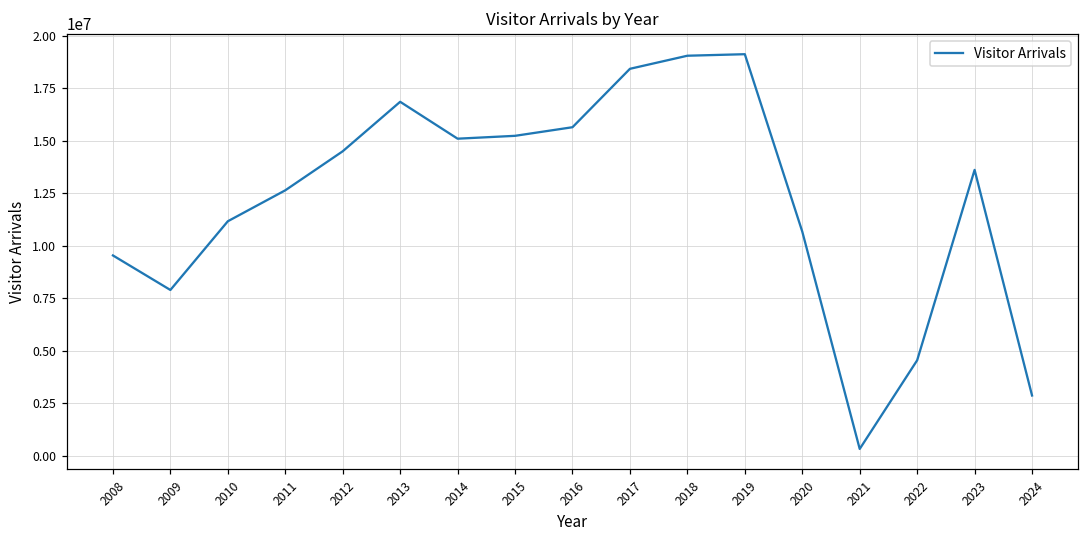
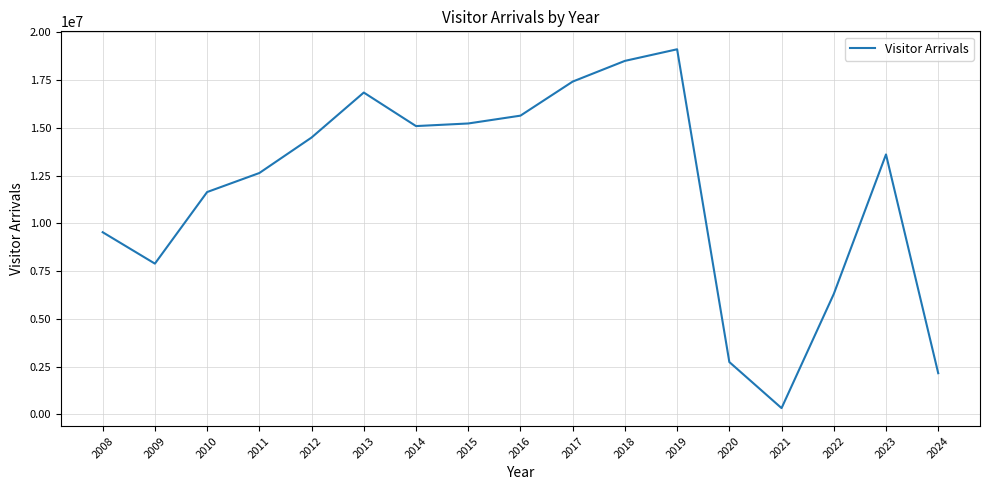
  {
    "2008": 9500000,
    "2009": 7900000,
-   "2010": 11200000,
+   "2010": 11600000,
    "2011": 12600000,
    "2012": 14500000,
    "2013": 16900000,
    "2014": 15100000,
    "2015": 15200000,
    "2016": 15600000,
-   "2017": 18400000,
-   "2018": 19000000,
+   "2017": 17400000,
+   "2018": 18500000,
    "2019": 19100000,
-   "2020": 10700000,
+   "2020": 2700000,
    "2021": 300000,
-   "2022": 4500000,
+   "2022": 6300000,
    "2023": 13600000,
-   "2024": 2900000
+   "2024": 2200000
  }
